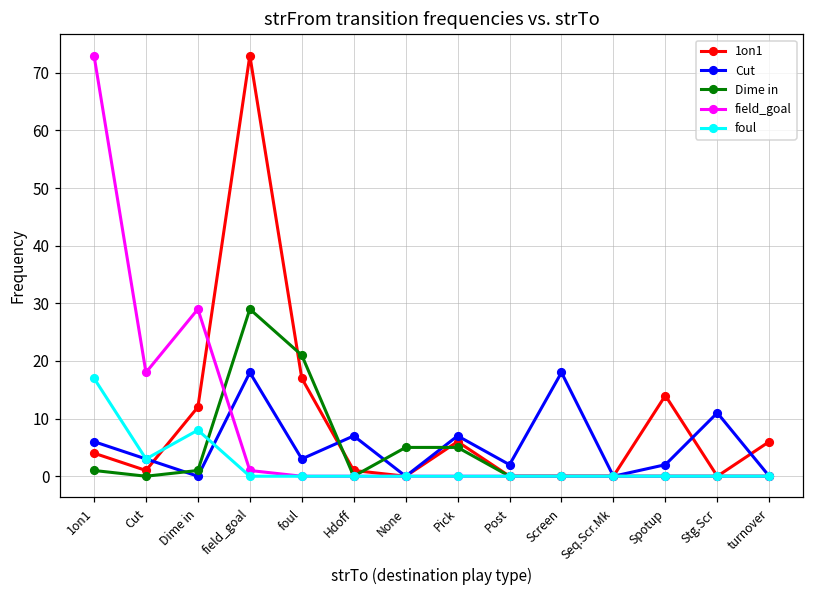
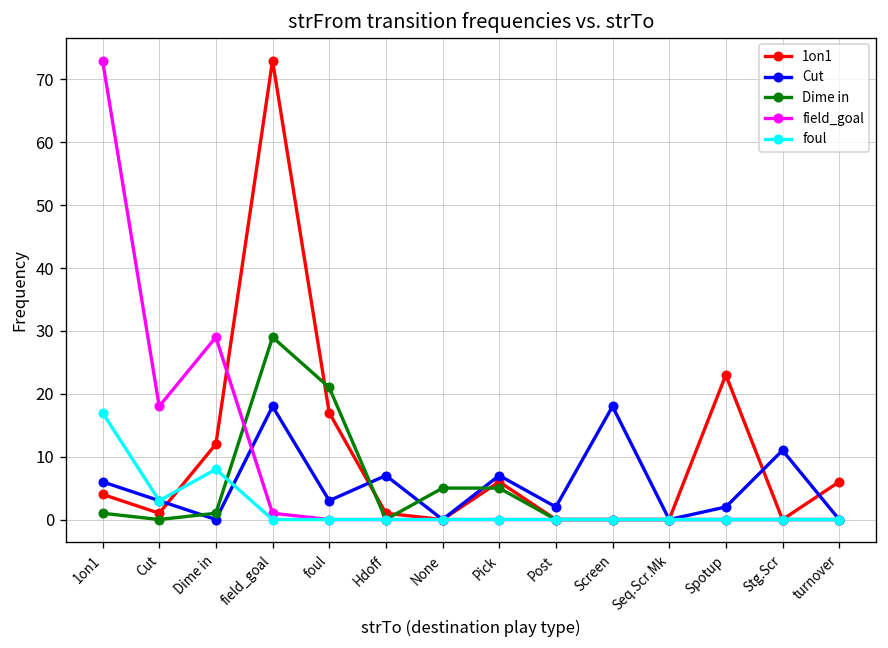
  {
    "1on1": {
      "1on1": 4,
      "Cut": 1,
      "Dime in": 12,
      "field_goal": 73,
      "foul": 17,
      "Hdoff": 1,
      "Pick": 6,
-     "Spotup": 14,
+     "Spotup": 23,
      "turnover": 6
    },
    "Cut": {
      "1on1": 6,
      "Dime in": 0,
      "field_goal": 18,
      "foul": 3,
      "Hdoff": 7,
      "Pick": 7,
      "Post": 2,
      "Screen": 18,
      "Spotup": 2,
      "Stg.Scr": 11
    },
    "Dime in": {
      "1on1": 1,
      "Cut": 0,
      "Dime in": 1,
      "field_goal": 29,
      "foul": 21,
      "None": 5,
      "Pick": 5
    },
    "field_goal": {
      "1on1": 73,
      "Cut": 18,
      "Dime in": 29,
      "field_goal": 1
    },
    "foul": {
      "1on1": 17,
      "Dime in": 8,
      "field_goal": 0
    }
  }
